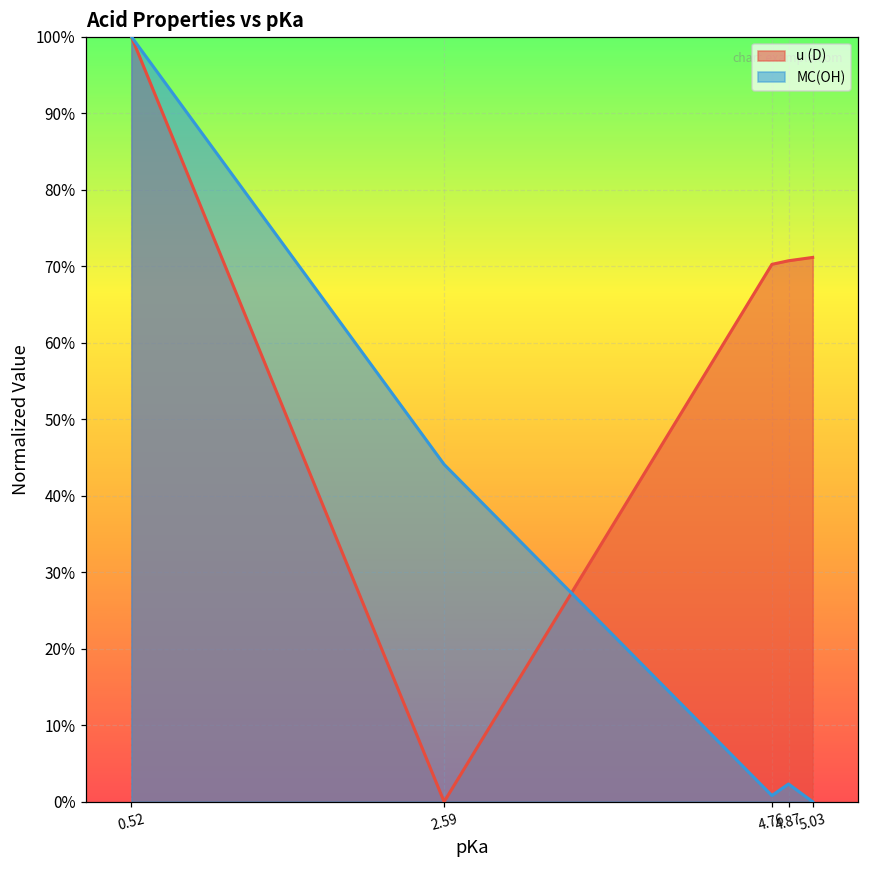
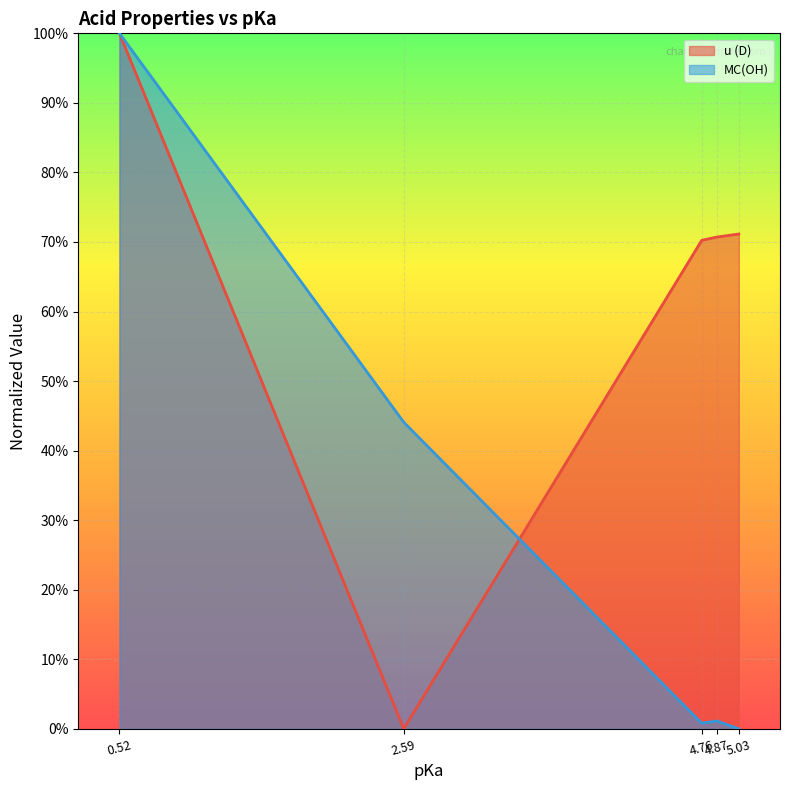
  {
    "u (D)": {
      "2.59": "0%",
      "4.76": "70%",
      "4.87": "71%",
      "5.03": "71%"
    },
    "MC(OH)": {
      "2.59": "44%",
      "4.76": "1%",
-     "4.87": "2%",
+     "4.87": "1%",
      "5.03": "0%"
    }
  }
